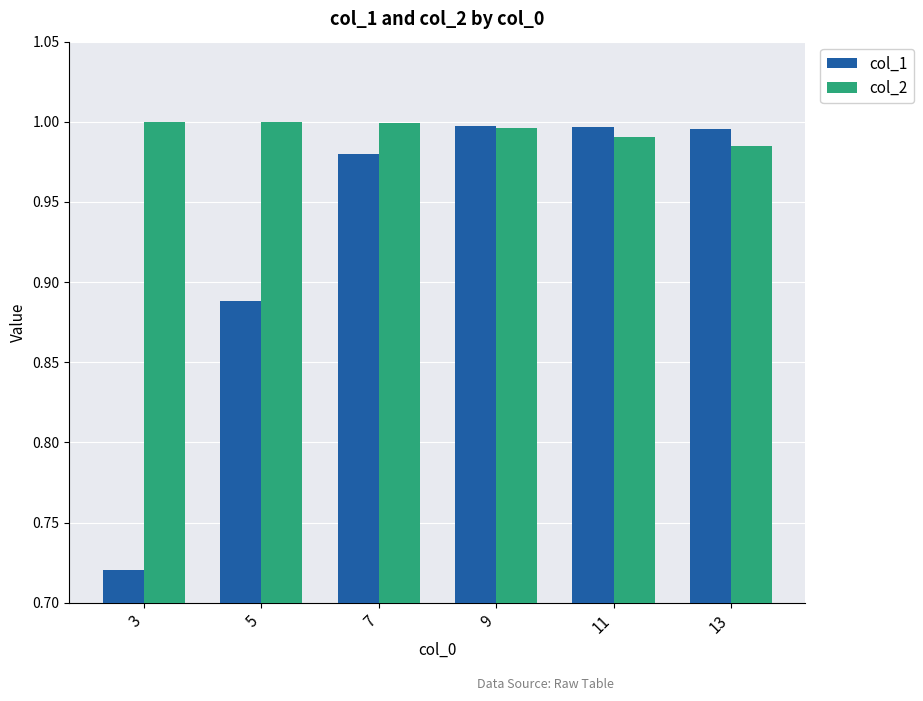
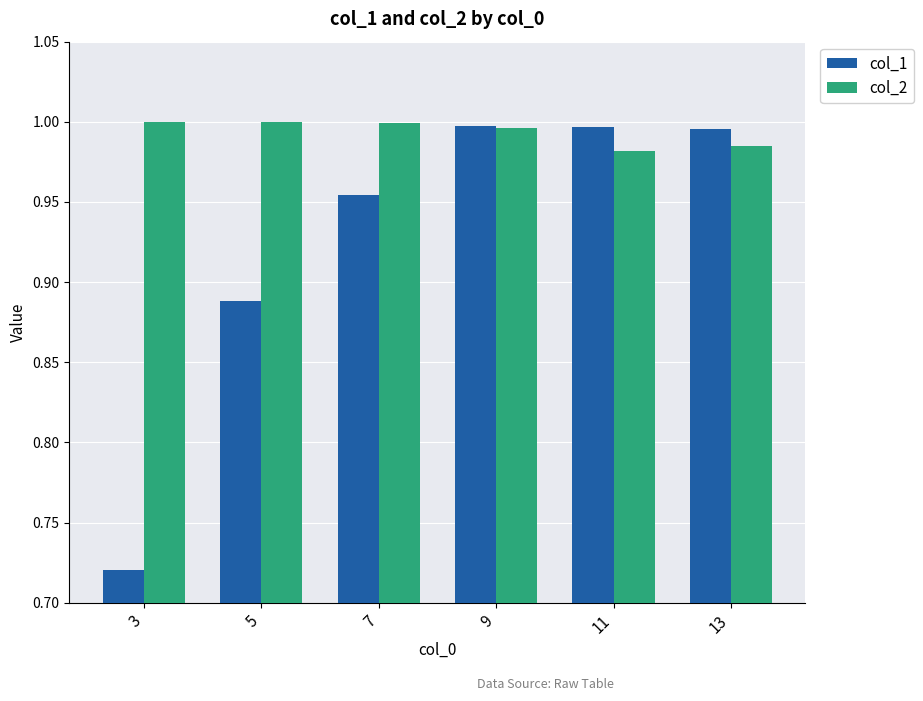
  {
    "col_1": {
      "3": 0.721,
      "5": 0.888,
-     "7": 0.980,
+     "7": 0.954,
      "9": 0.997,
      "11": 0.997,
      "13": 0.996
    },
    "col_2": {
      "3": 1.000,
      "5": 1.000,
      "7": 1.000,
      "9": 0.996,
-     "11": 0.991,
+     "11": 0.982,
      "13": 0.985
    }
  }
